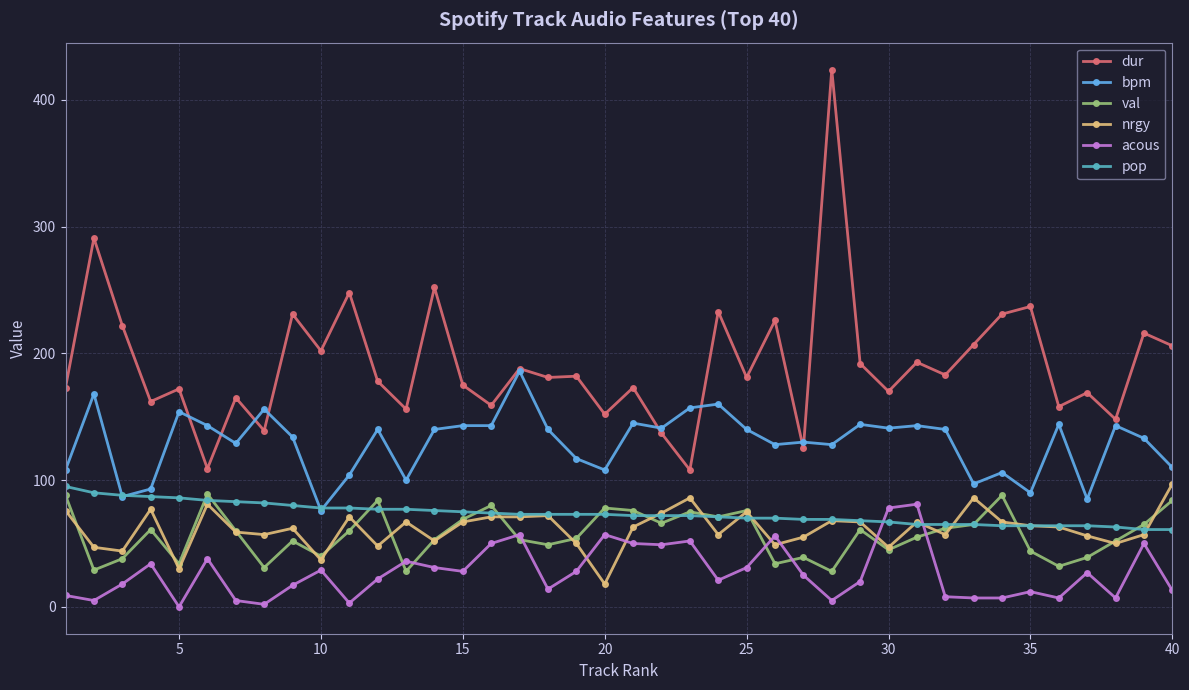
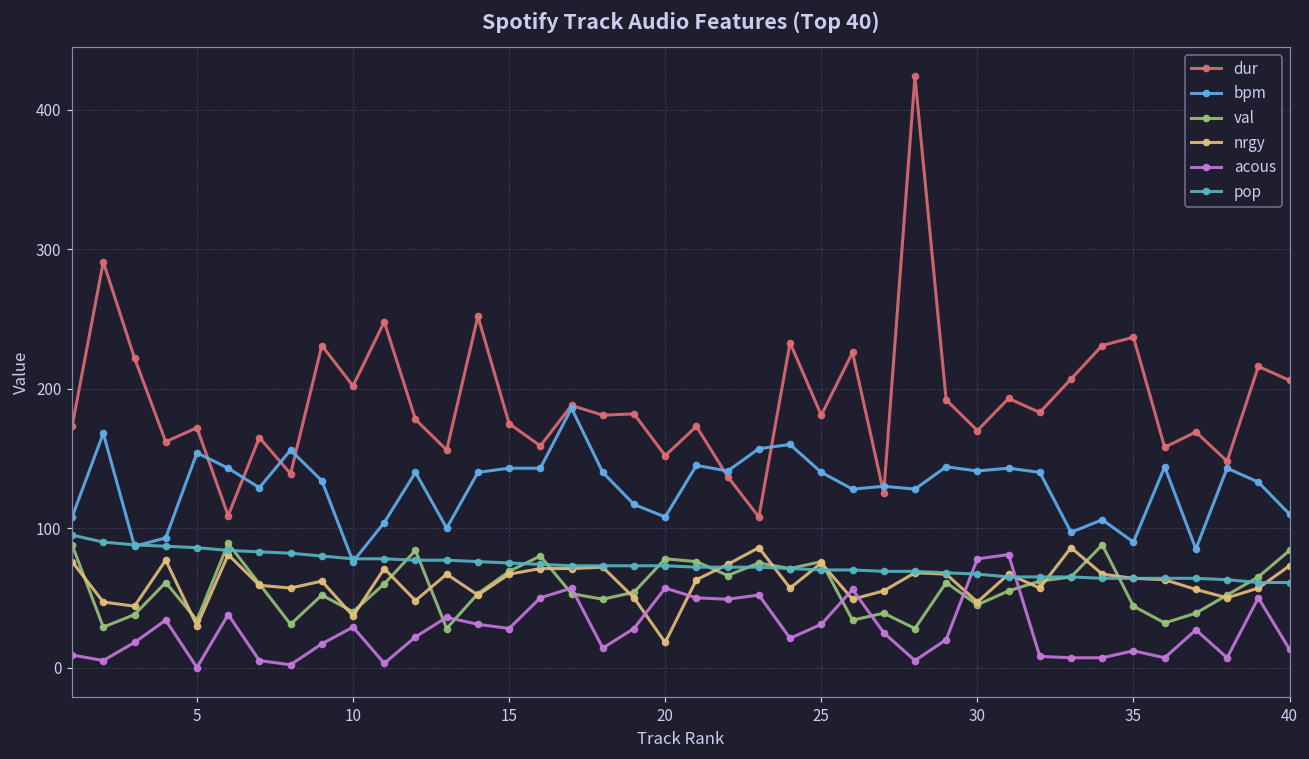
  {
    "dur": {
      "5": 172,
      "10": 202,
      "15": 175,
      "20": 152,
      "25": 181,
      "30": 170,
      "35": 237,
      "40": 206
    },
    "val": {
      "5": 34,
      "10": 40,
      "20": 78,
      "35": 44,
      "40": 84
    },
    "nrgy": {
      "5": 30,
      "10": 37,
      "20": 18,
-     "40": 97
+     "40": 73
    },
    "acous": {
      "5": 0,
      "10": 29,
      "15": 28,
      "20": 57,
      "25": 31,
      "30": 78,
      "35": 12,
      "40": 13
    }
  }
